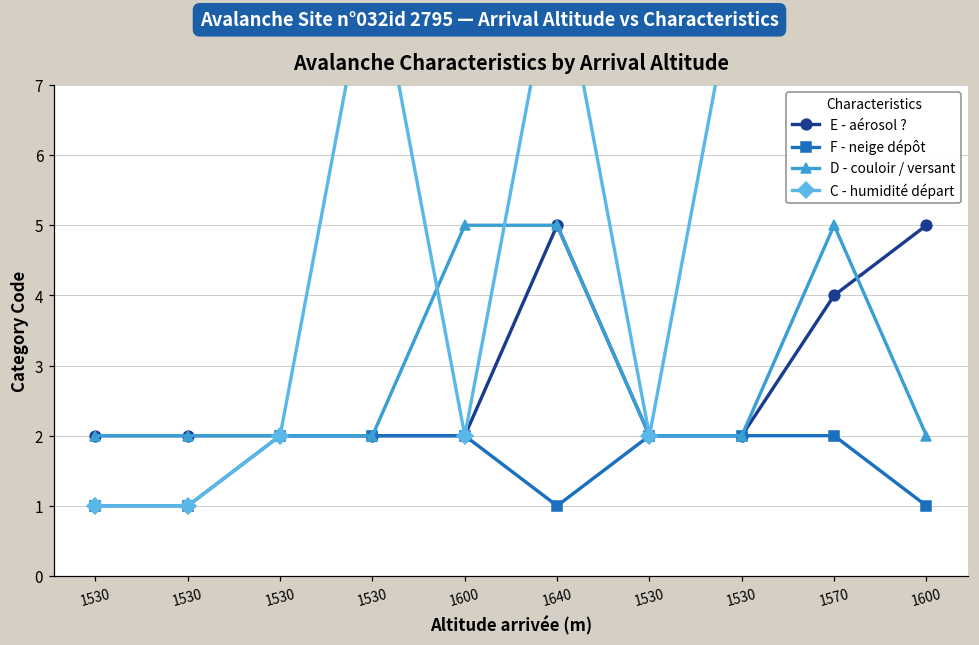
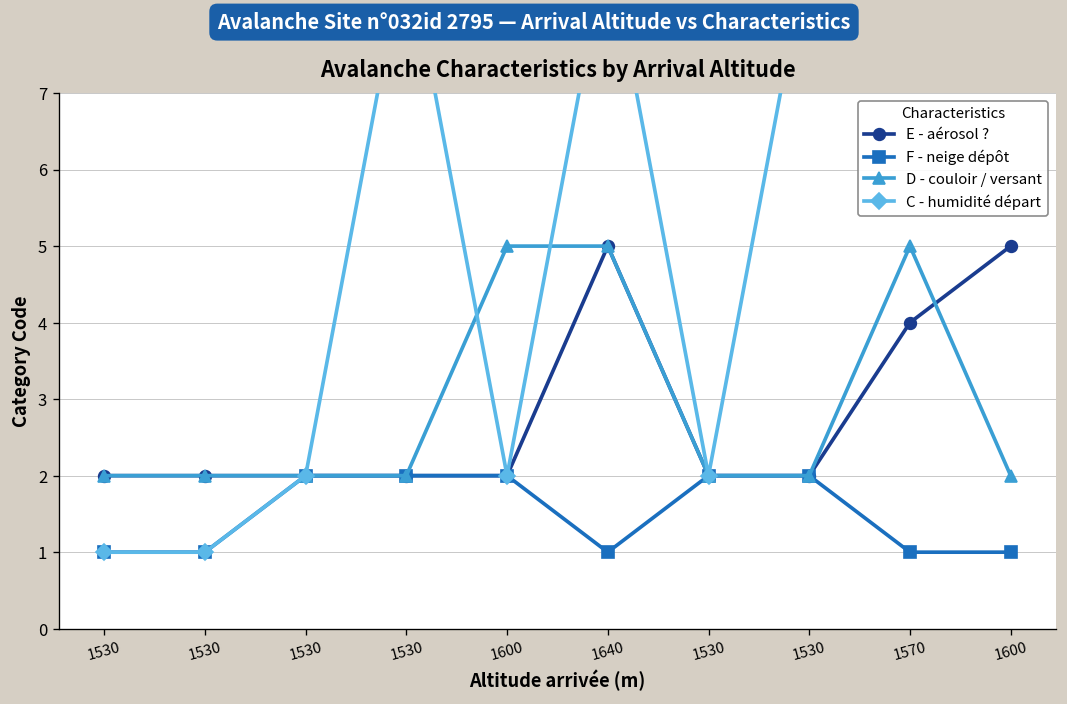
  {
    "E - aérosol ?": {
      "1570": 4
    },
    "F - neige dépôt": {
      "1640": 1,
-     "1570": 2
+     "1570": 1
    }
  }
